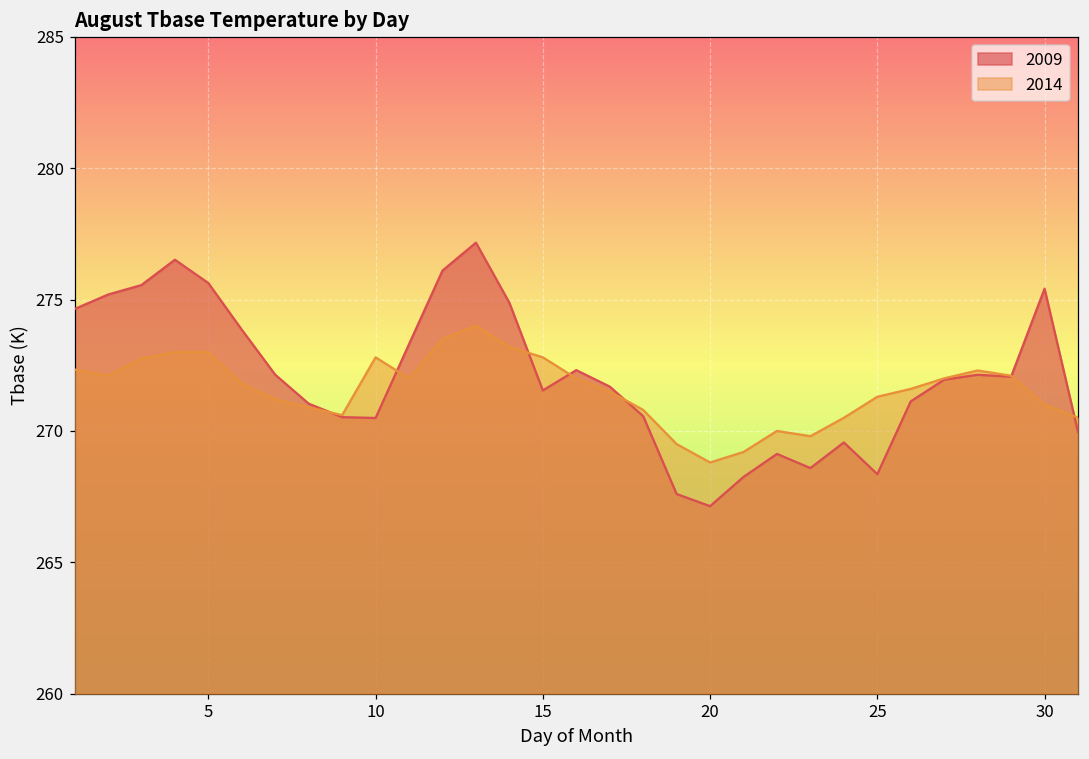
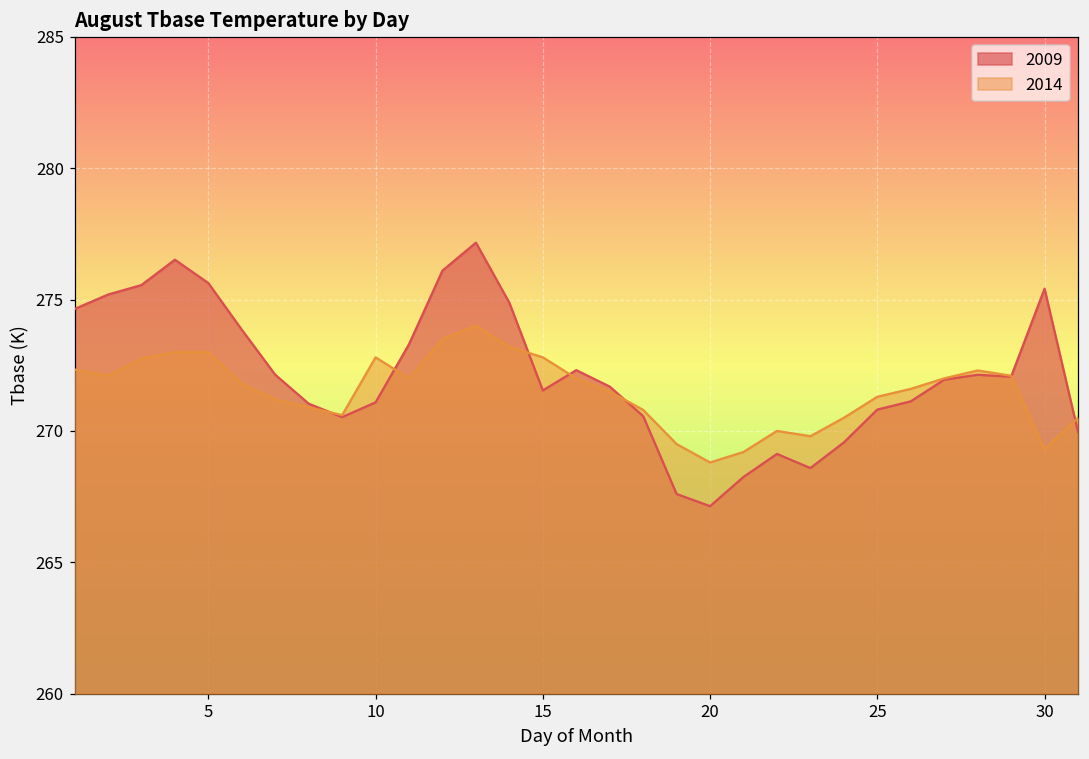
  {
    "2009": {
      "5": 275.6,
-     "10": 270.5,
+     "10": 271.1,
      "15": 271.5,
      "20": 267.1,
-     "25": 268.4,
+     "25": 270.8,
      "30": 275.4
    },
    "2014": {
      "5": 273.0,
      "10": 272.8,
      "15": 272.8,
      "20": 268.8,
      "25": 271.3,
-     "30": 271.0
+     "30": 269.3
    }
  }
